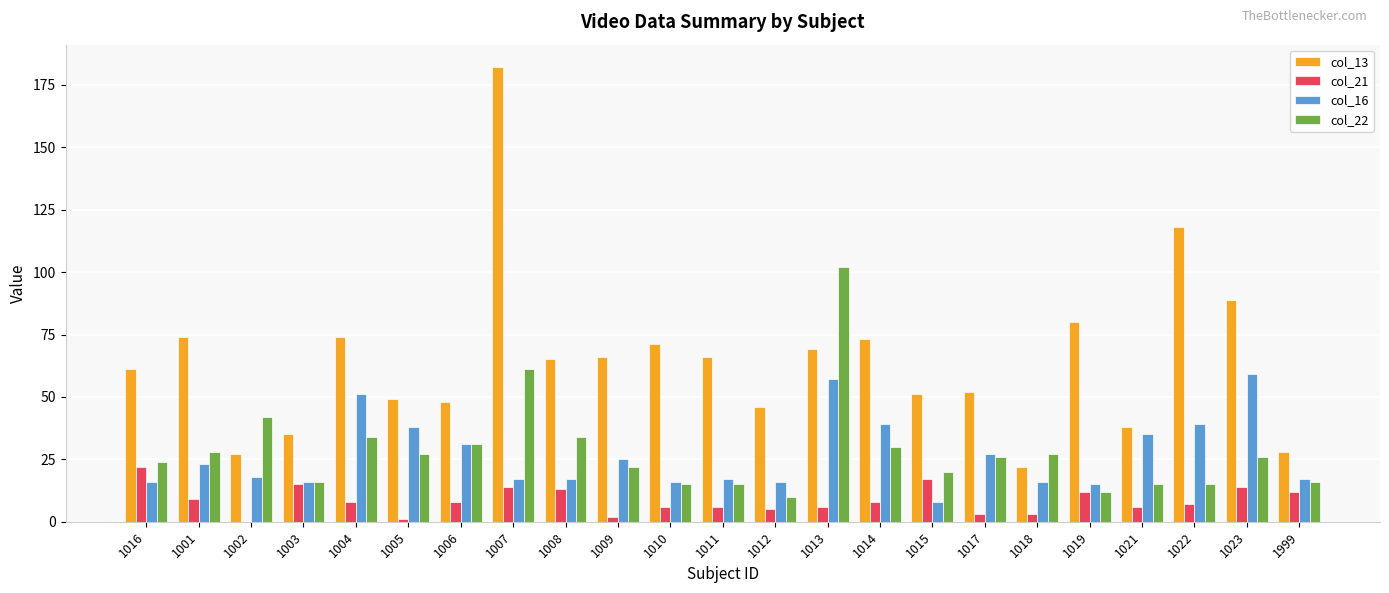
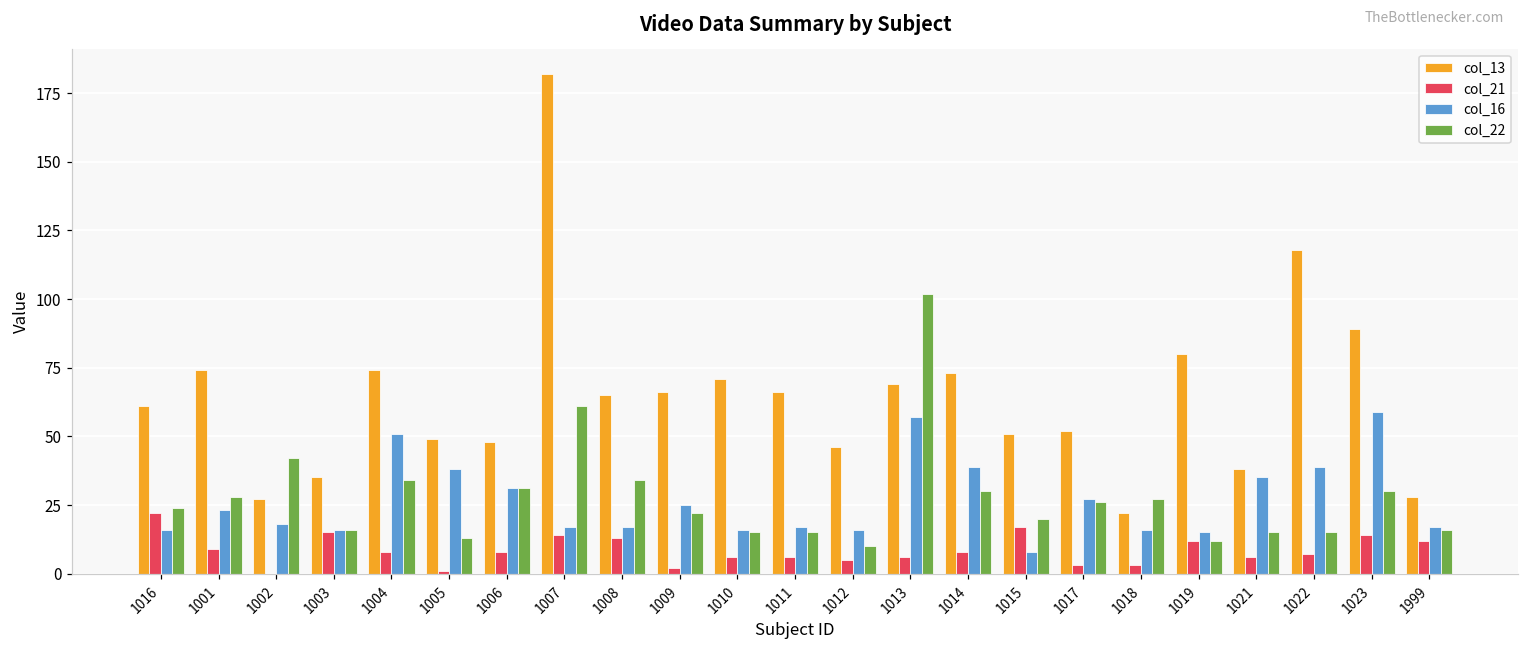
  {
    "col_13": {
      "1016": 61,
      "1001": 74,
      "1002": 27,
      "1003": 35,
      "1004": 74,
      "1005": 49,
      "1006": 48,
      "1007": 182,
      "1008": 65,
      "1009": 66,
      "1010": 71,
      "1011": 66,
      "1012": 46,
      "1013": 69,
      "1014": 73,
      "1015": 51,
      "1017": 52,
      "1018": 22,
      "1019": 80,
      "1021": 38,
      "1022": 118,
      "1023": 89,
      "1999": 28
    },
    "col_21": {
      "1016": 22,
      "1001": 9,
      "1002": 0,
      "1003": 15,
      "1004": 8,
      "1006": 8,
      "1007": 14,
      "1008": 13,
      "1009": 2,
      "1010": 6,
      "1011": 6,
      "1012": 5,
      "1013": 6,
      "1014": 8,
      "1015": 17,
      "1017": 3,
      "1018": 3,
      "1019": 12,
      "1021": 6,
      "1022": 7,
      "1023": 14,
      "1999": 12
    },
    "col_16": {
      "1016": 16,
      "1001": 23,
      "1002": 18,
      "1003": 16,
      "1004": 51,
      "1005": 38,
      "1006": 31,
      "1007": 17,
      "1008": 17,
      "1009": 25,
      "1010": 16,
      "1011": 17,
      "1012": 16,
      "1013": 57,
      "1014": 39,
      "1015": 8,
      "1017": 27,
      "1018": 16,
      "1019": 15,
      "1021": 35,
      "1022": 39,
      "1023": 59,
      "1999": 17
    },
    "col_22": {
      "1016": 24,
      "1001": 28,
      "1002": 42,
      "1003": 16,
      "1004": 34,
-     "1005": 27,
+     "1005": 13,
      "1006": 31,
      "1007": 61,
      "1008": 34,
      "1009": 22,
      "1010": 15,
      "1011": 15,
      "1012": 10,
      "1013": 102,
      "1014": 30,
      "1015": 20,
      "1017": 26,
      "1018": 27,
      "1019": 12,
      "1021": 15,
      "1022": 15,
-     "1023": 26,
+     "1023": 30,
      "1999": 16
    }
  }
